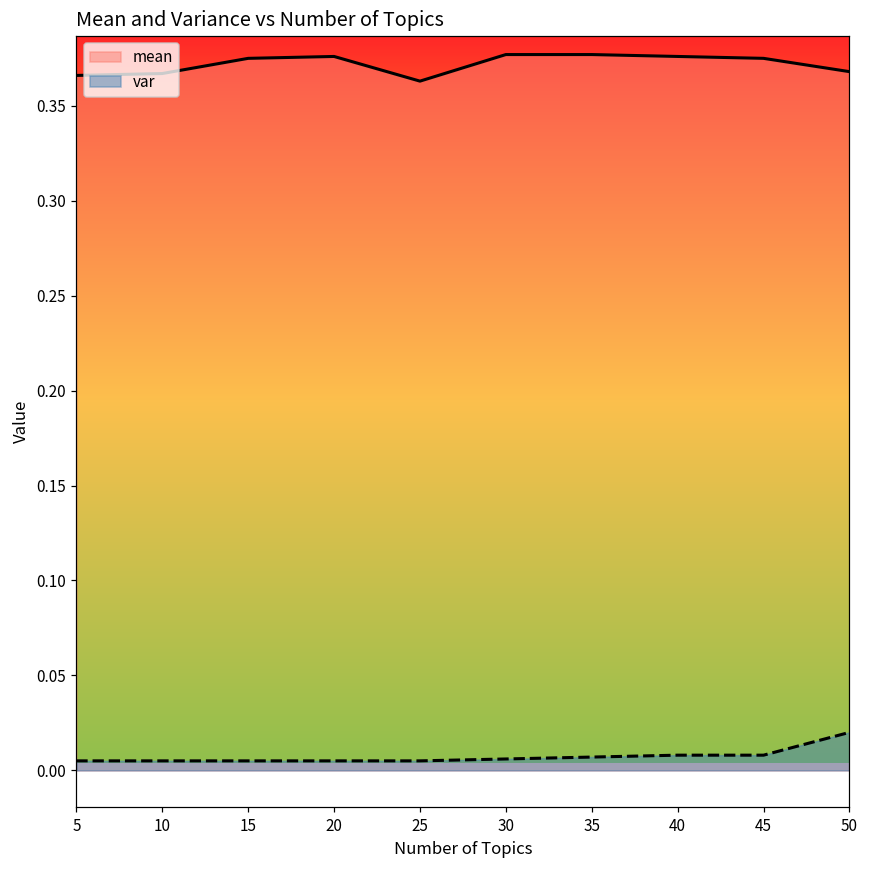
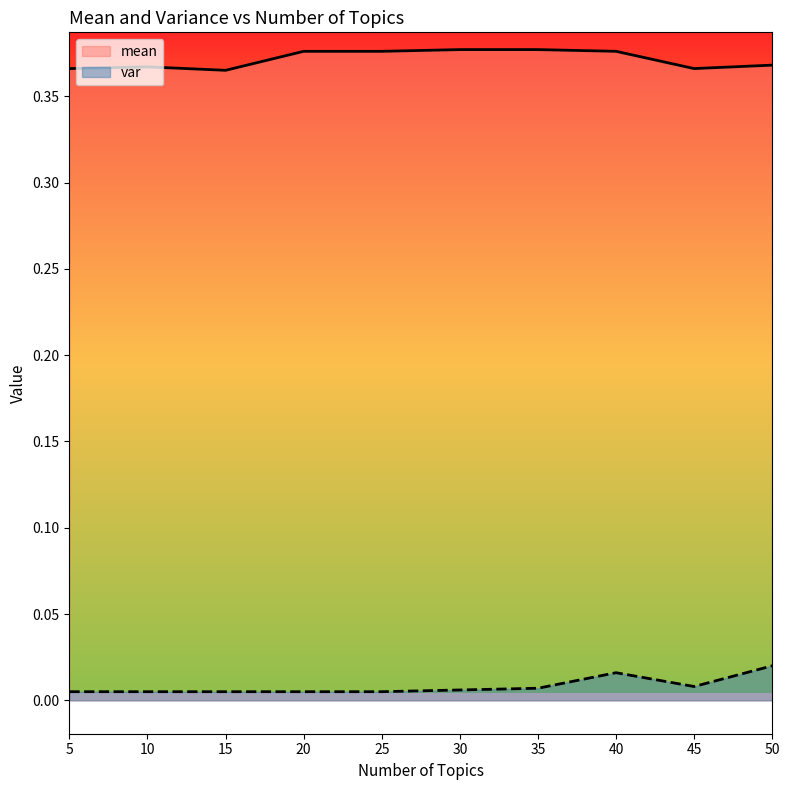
  {
    "mean": {
      "5": 0.366,
-     "15": 0.375,
+     "15": 0.365,
      "20": 0.376,
-     "25": 0.363,
+     "25": 0.376,
      "30": 0.377,
      "35": 0.377,
      "40": 0.376,
-     "45": 0.375,
+     "45": 0.366,
      "50": 0.368
    },
    "var": {
      "5": 0.005,
      "10": 0.005,
      "15": 0.005,
      "20": 0.005,
      "25": 0.005,
      "30": 0.006,
      "35": 0.007,
-     "40": 0.008,
+     "40": 0.016,
      "45": 0.008,
      "50": 0.020
    }
  }
